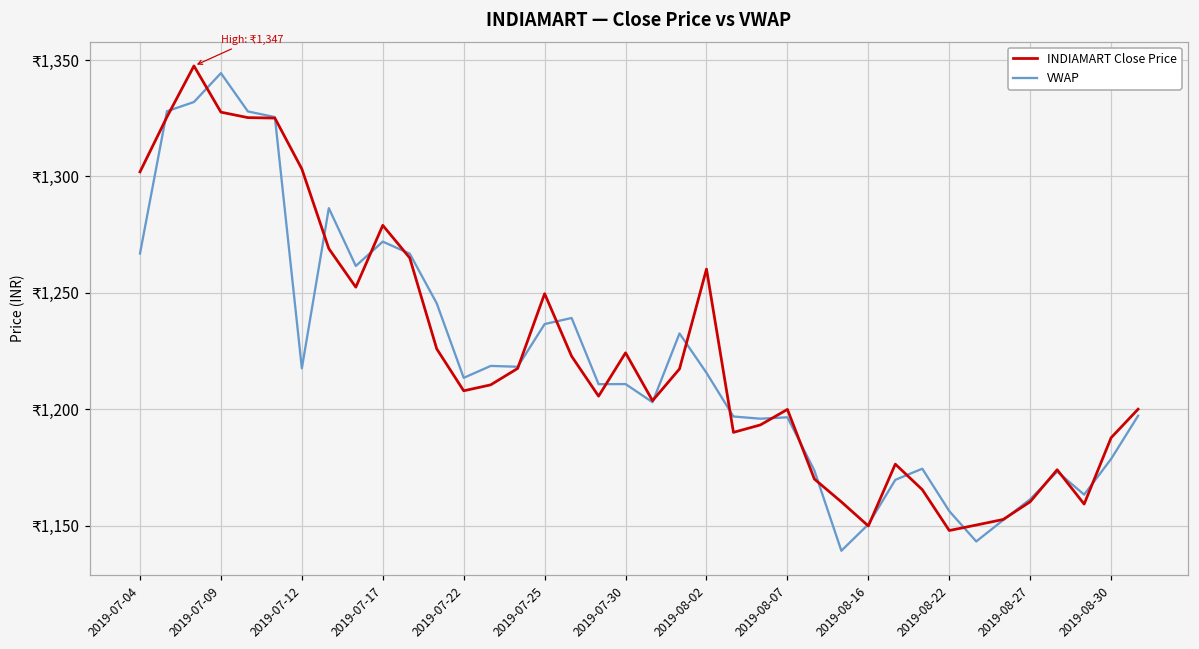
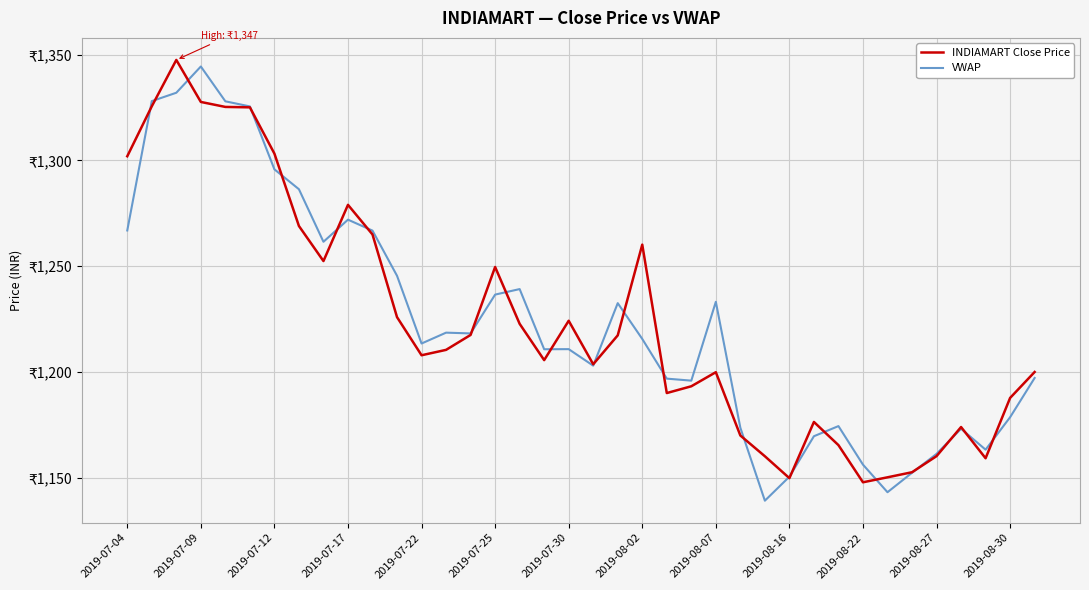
  {
    "INDIAMART Close Price": {
      "2019-07-04": "₹1,302",
      "2019-07-09": "₹1,328",
      "2019-07-12": "₹1,303",
      "2019-07-17": "₹1,279",
      "2019-07-22": "₹1,208",
      "2019-07-25": "₹1,250",
      "2019-07-30": "₹1,224",
      "2019-08-02": "₹1,260",
      "2019-08-07": "₹1,200",
      "2019-08-22": "₹1,148"
    },
    "VWAP": {
      "2019-07-04": "₹1,267",
      "2019-07-09": "₹1,344",
-     "2019-07-12": "₹1,218",
+     "2019-07-12": "₹1,296",
      "2019-07-17": "₹1,272",
      "2019-07-22": "₹1,214",
      "2019-07-25": "₹1,237",
      "2019-07-30": "₹1,211",
      "2019-08-02": "₹1,216",
-     "2019-08-07": "₹1,197",
+     "2019-08-07": "₹1,233",
      "2019-08-22": "₹1,156"
    }
  }
